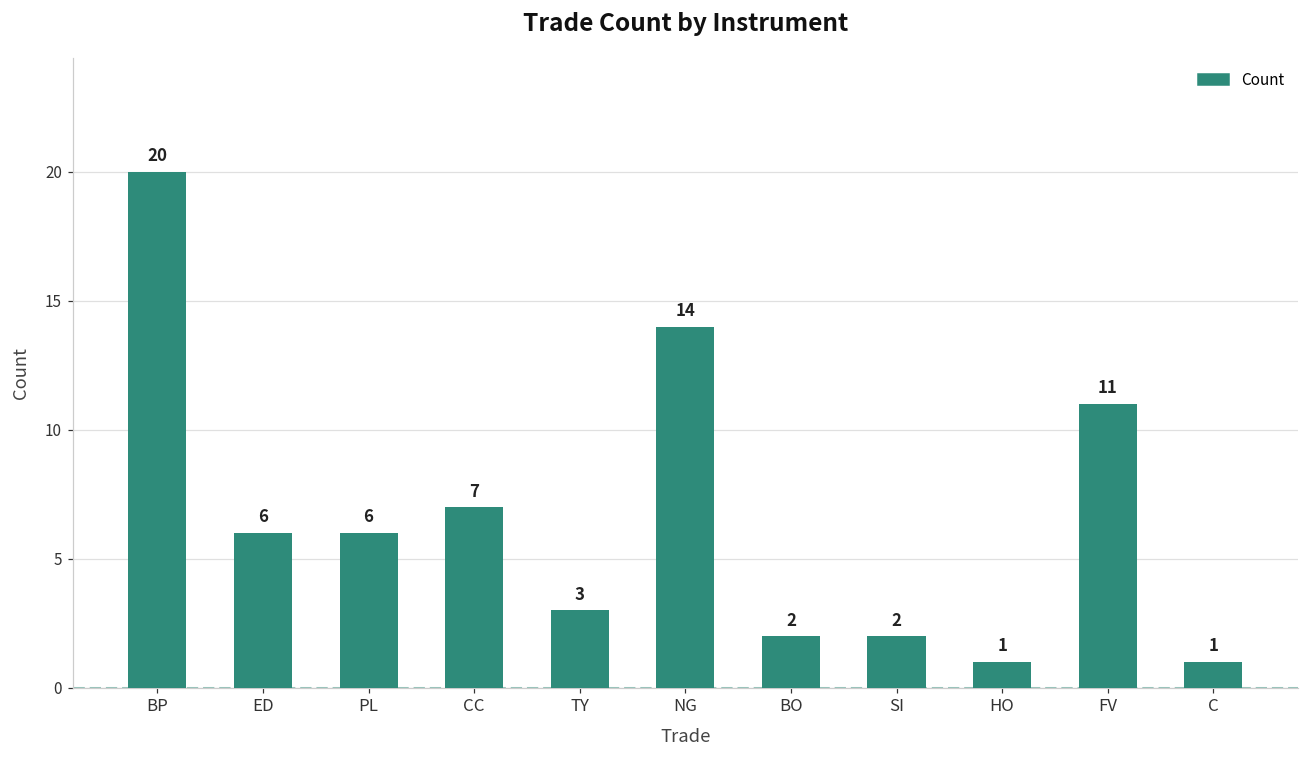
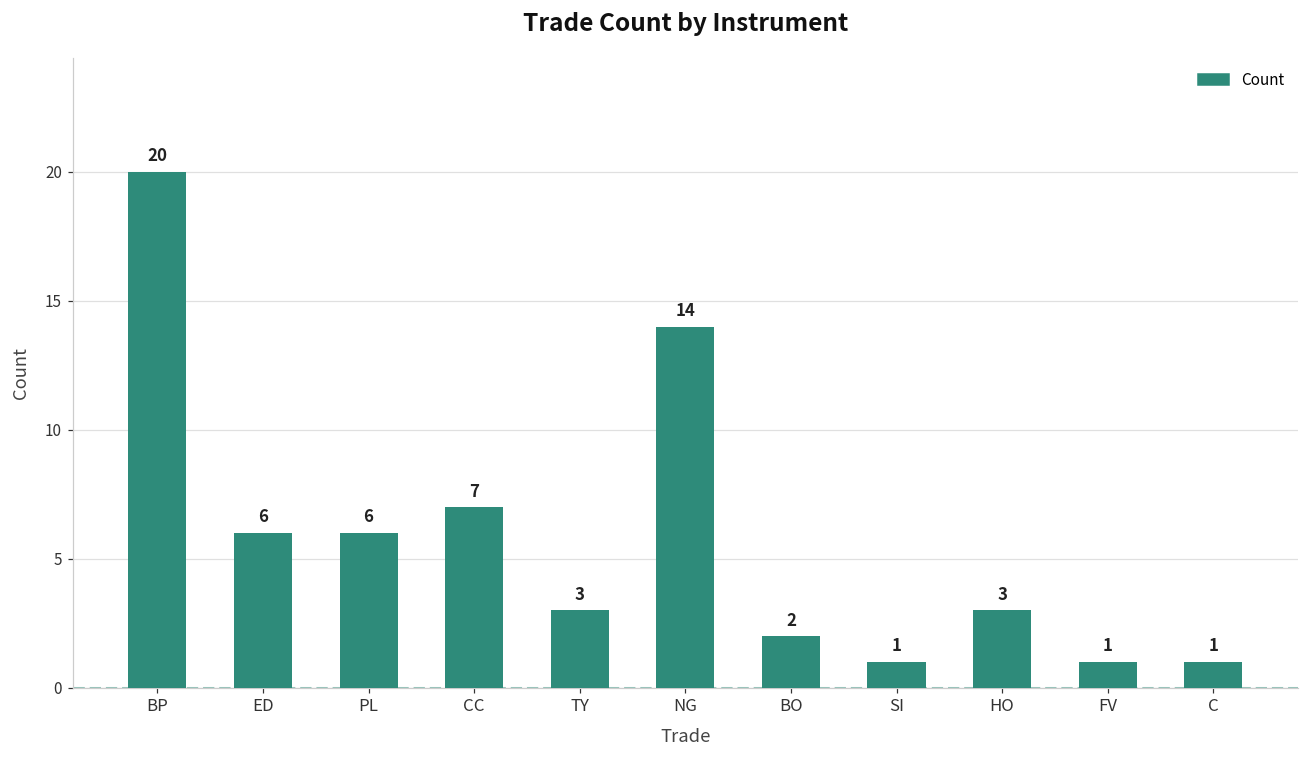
  {
    "BP": 20,
    "ED": 6,
    "PL": 6,
    "CC": 7,
    "TY": 3,
    "NG": 14,
    "BO": 2,
-   "SI": 2,
-   "HO": 1,
-   "FV": 11,
+   "SI": 1,
+   "HO": 3,
+   "FV": 1,
    "C": 1
  }
